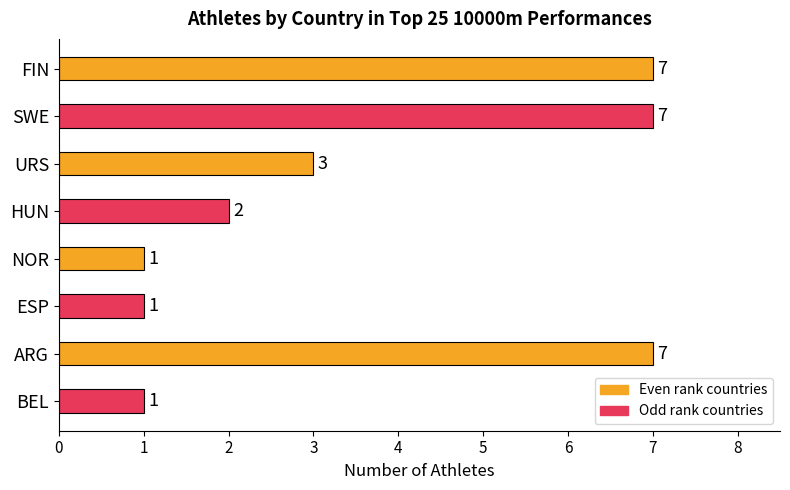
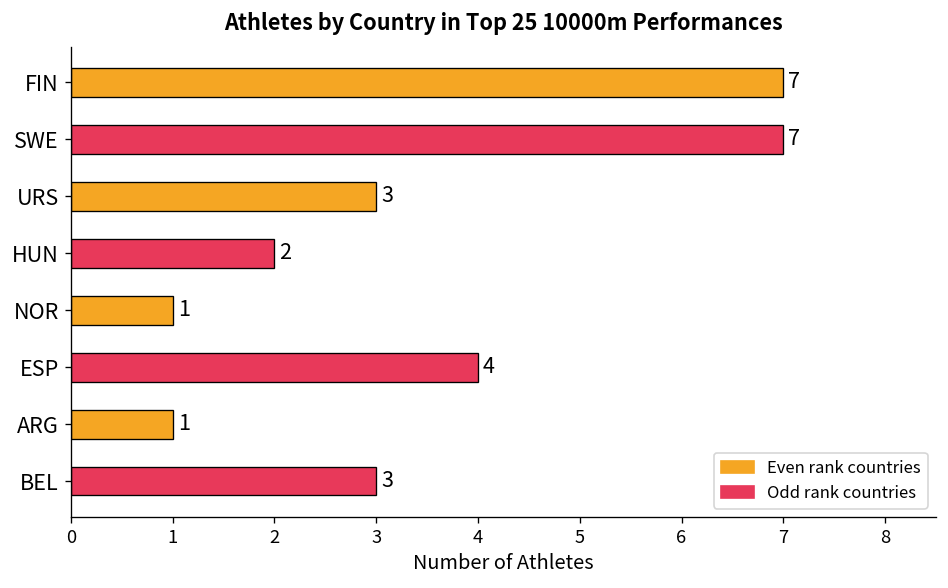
  {
    "FIN": 7,
    "SWE": 7,
    "URS": 3,
    "HUN": 2,
    "NOR": 1,
-   "ESP": 1,
-   "ARG": 7,
-   "BEL": 1
+   "ESP": 4,
+   "ARG": 1,
+   "BEL": 3
  }
